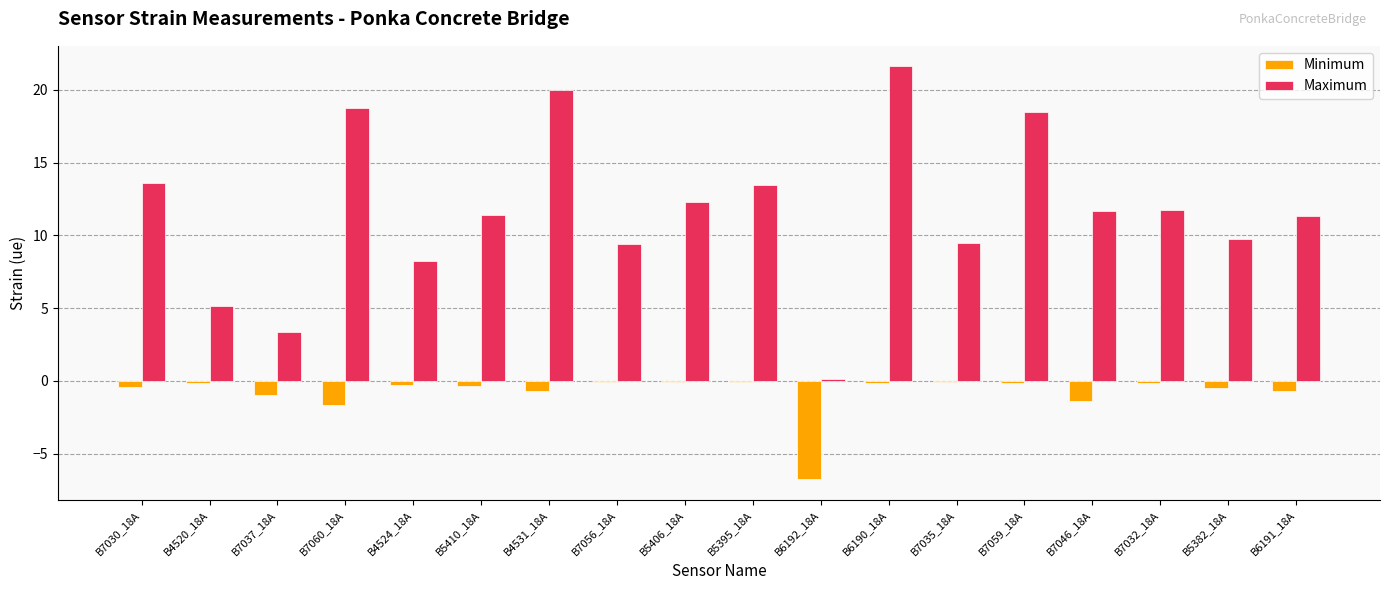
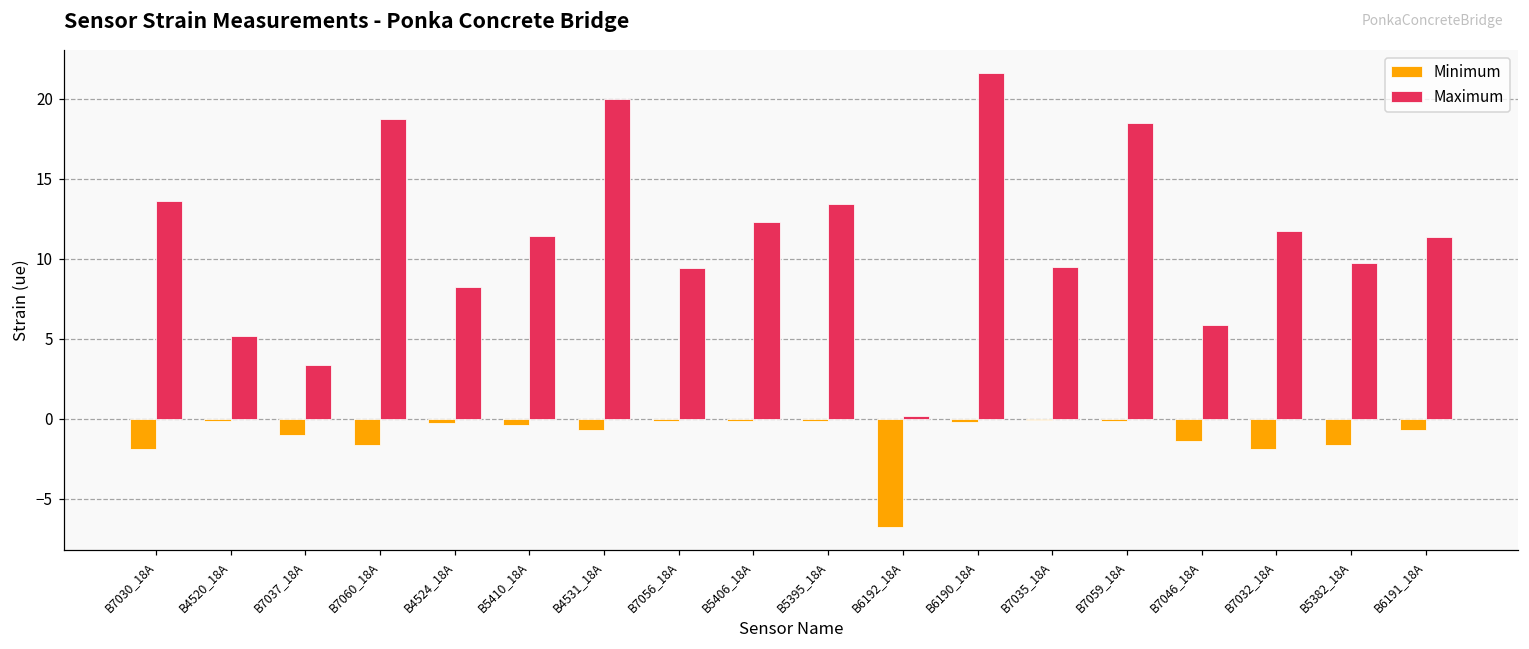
  {
    "Minimum": {
-     "B7030_18A": -0.4,
+     "B7030_18A": -1.9,
      "B7037_18A": -1.0,
      "B7060_18A": -1.6,
      "B4524_18A": -0.3,
      "B5410_18A": -0.4,
      "B4531_18A": -0.7,
      "B6192_18A": -6.8,
      "B7046_18A": -1.4,
-     "B7032_18A": -0.2,
-     "B5382_18A": -0.5,
+     "B7032_18A": -1.9,
+     "B5382_18A": -1.6,
      "B6191_18A": -0.7
    },
    "Maximum": {
      "B7030_18A": 13.6,
      "B4520_18A": 5.2,
      "B7037_18A": 3.4,
      "B7060_18A": 18.8,
      "B4524_18A": 8.3,
      "B5410_18A": 11.4,
      "B4531_18A": 20.0,
      "B7056_18A": 9.4,
      "B5406_18A": 12.3,
      "B5395_18A": 13.4,
      "B6190_18A": 21.6,
      "B7035_18A": 9.5,
      "B7059_18A": 18.5,
-     "B7046_18A": 11.6,
+     "B7046_18A": 5.9,
      "B7032_18A": 11.8,
      "B5382_18A": 9.8,
      "B6191_18A": 11.4
    }
  }
